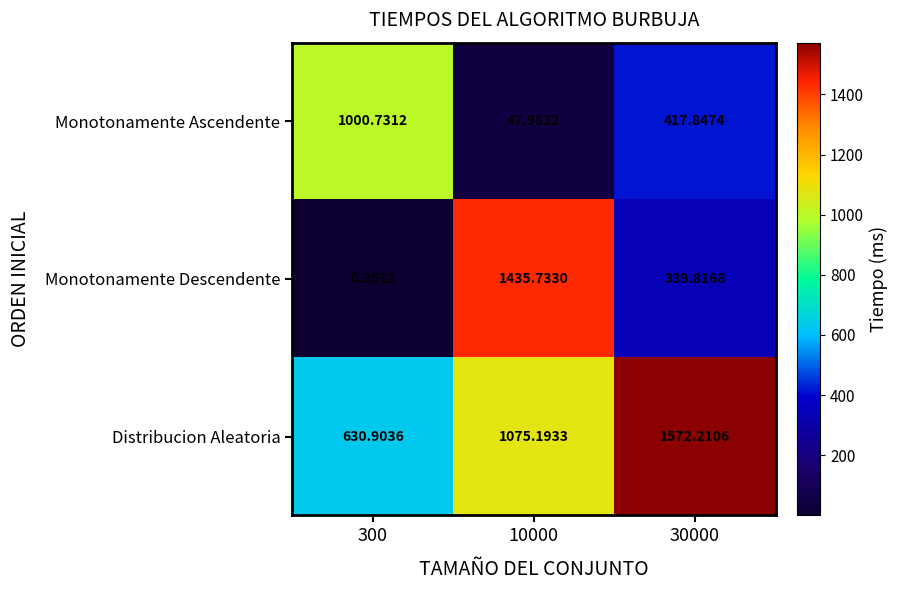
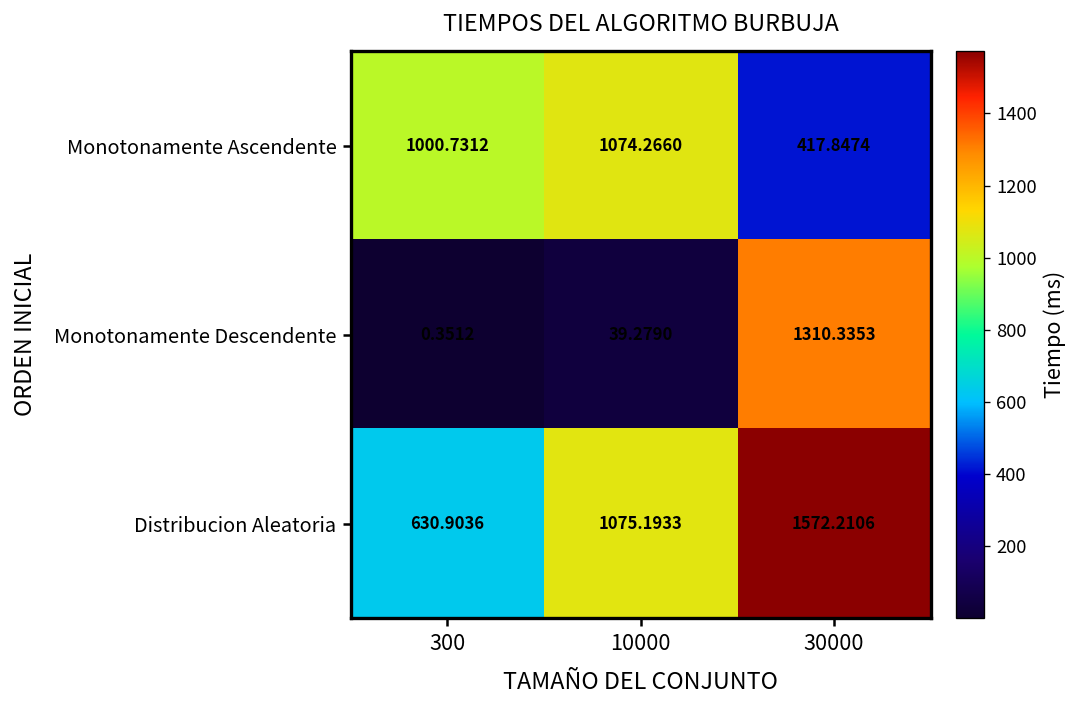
  {
    "Monotonamente Ascendente": {
      "300": 1000.7312,
-     "10000": 47.9832,
+     "10000": 1074.2660,
      "30000": 417.8474
    },
    "Monotonamente Descendente": {
      "300": 0.3512,
-     "10000": 1435.7330,
-     "30000": 339.8168
+     "10000": 39.2790,
+     "30000": 1310.3353
    },
    "Distribucion Aleatoria": {
      "300": 630.9036,
      "10000": 1075.1933,
      "30000": 1572.2106
    }
  }
